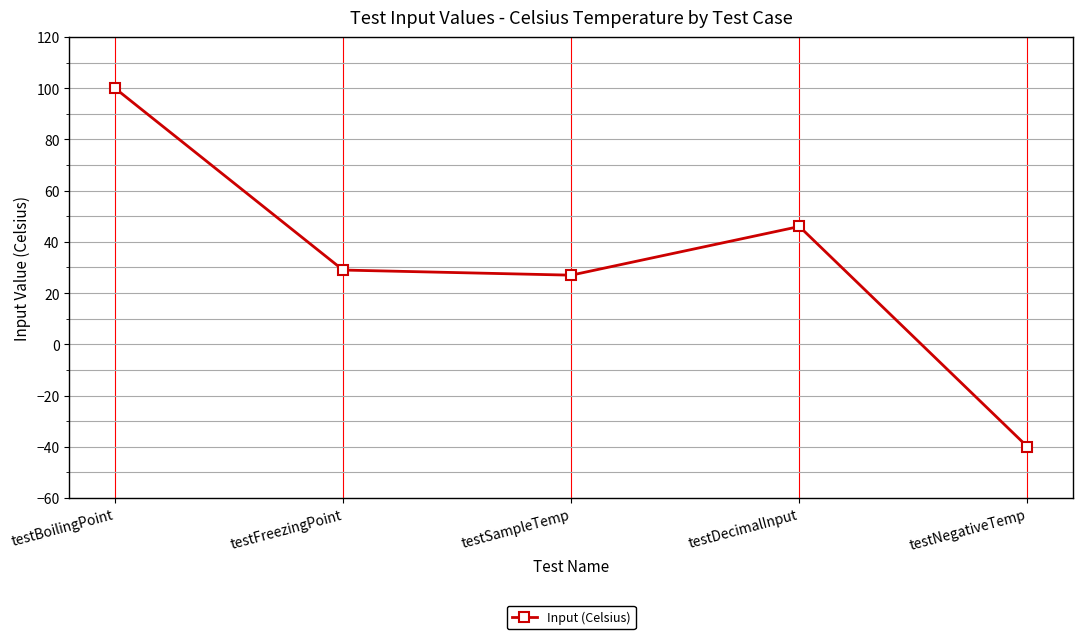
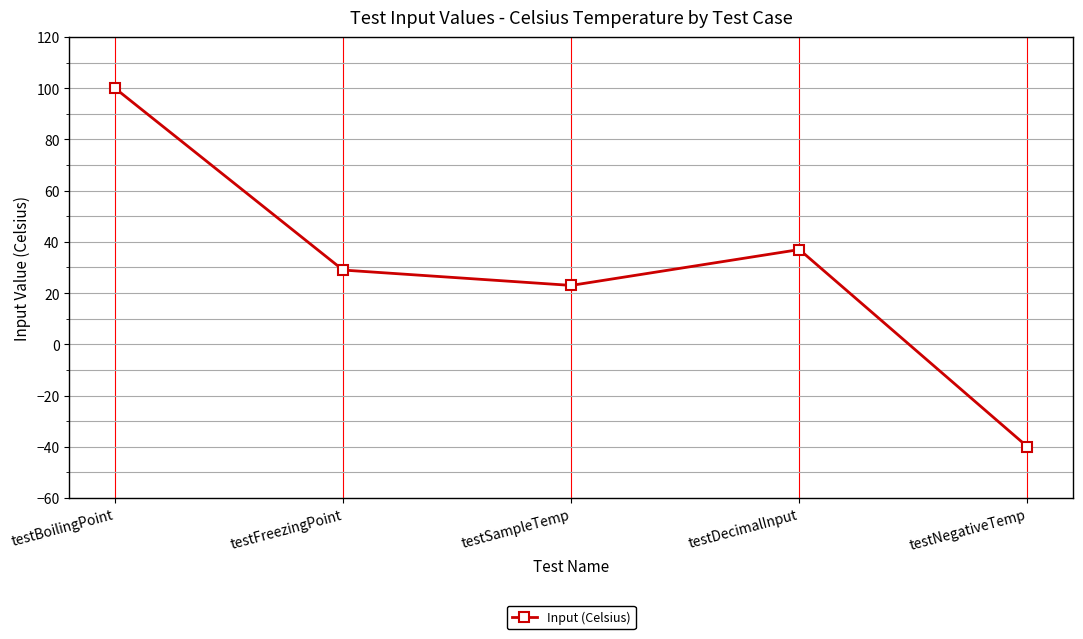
  {
    "testBoilingPoint": 100,
    "testFreezingPoint": 29,
-   "testSampleTemp": 27,
-   "testDecimalInput": 46,
+   "testSampleTemp": 23,
+   "testDecimalInput": 37,
    "testNegativeTemp": -40
  }
